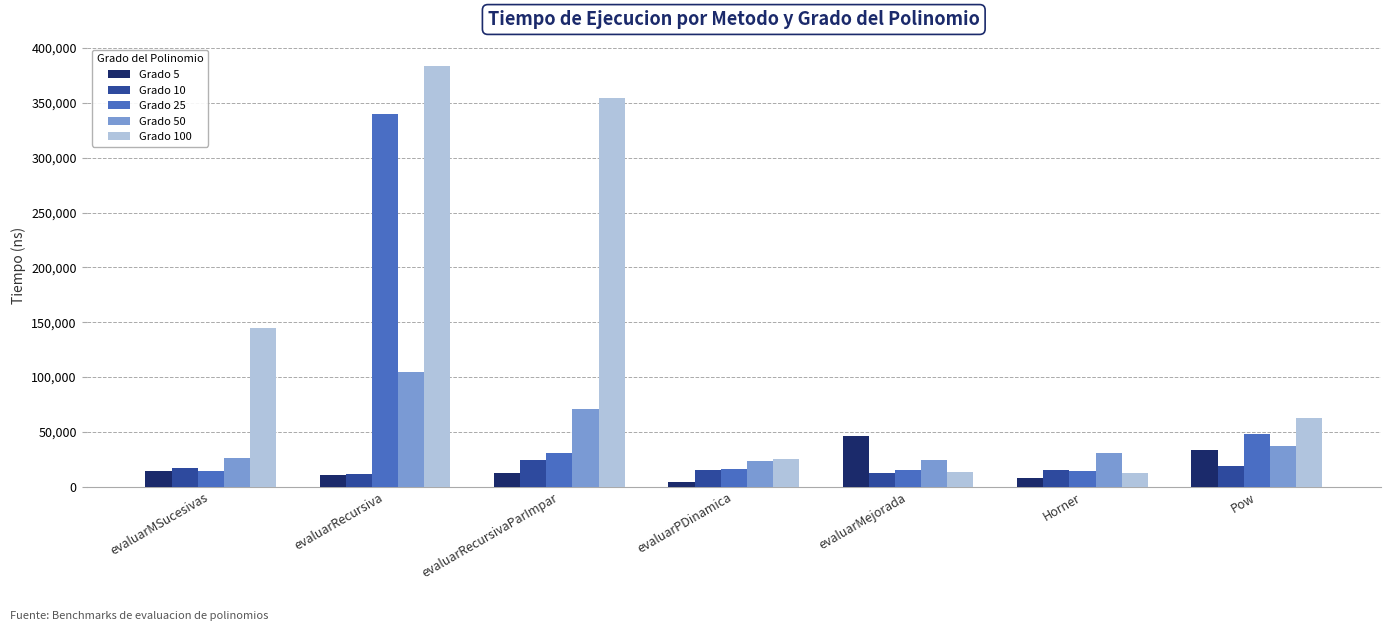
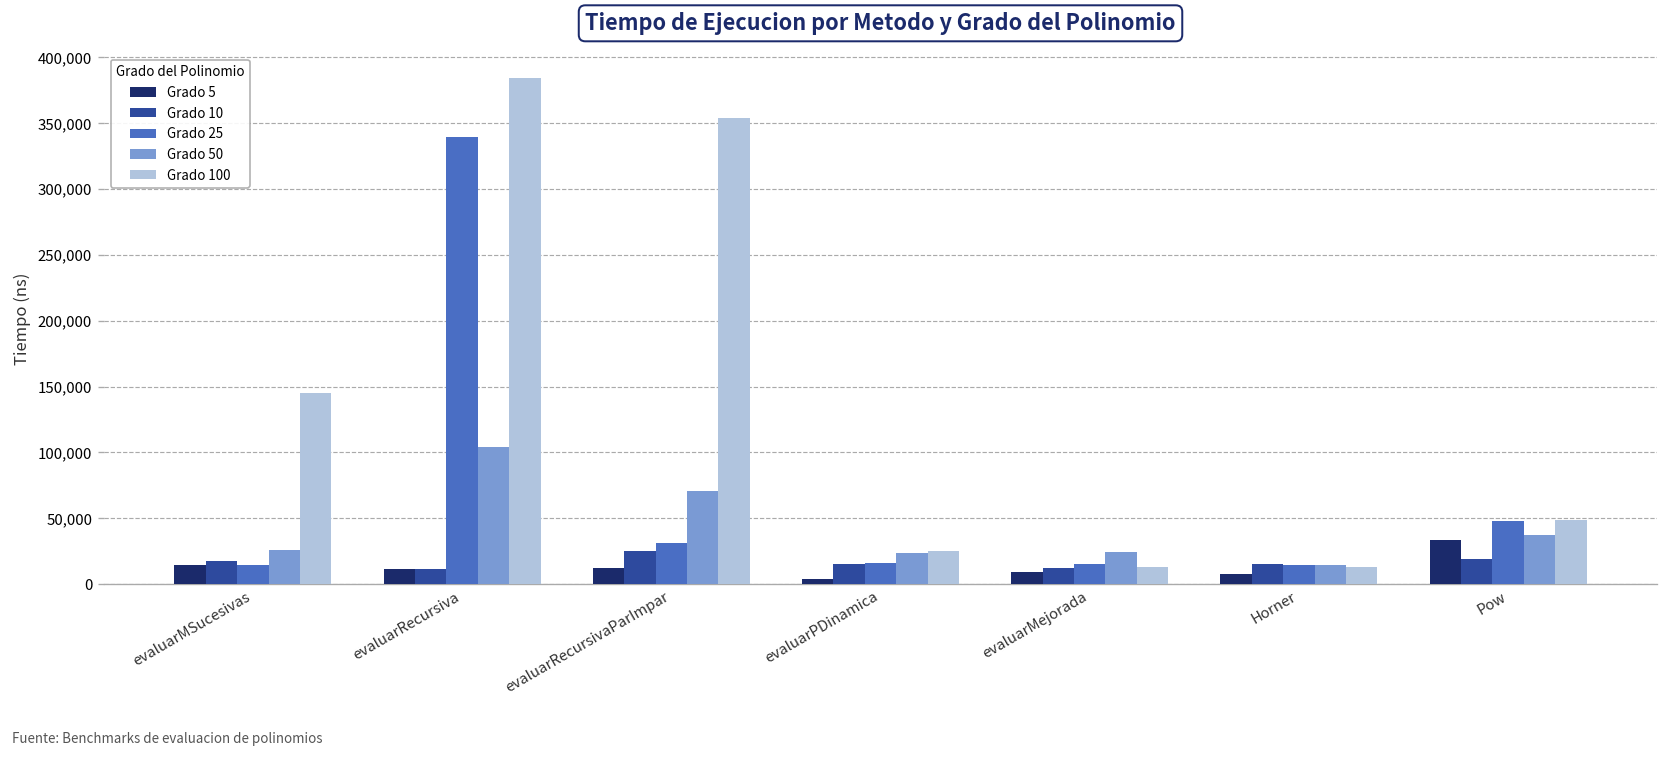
  {
    "Grado 5": {
      "evaluarMSucesivas": "14,000",
      "evaluarRecursiva": "11,000",
      "evaluarRecursivaParImpar": "12,000",
      "evaluarPDinamica": "4,000",
-     "evaluarMejorada": "47,000",
+     "evaluarMejorada": "9,000",
      "Horner": "8,000",
      "Pow": "34,000"
    },
    "Grado 50": {
      "evaluarMSucesivas": "26,000",
      "evaluarRecursiva": "104,000",
      "evaluarRecursivaParImpar": "71,000",
      "evaluarPDinamica": "24,000",
      "evaluarMejorada": "24,000",
-     "Horner": "31,000",
+     "Horner": "15,000",
      "Pow": "37,000"
    },
    "Grado 100": {
      "evaluarMSucesivas": "145,000",
      "evaluarRecursiva": "384,000",
      "evaluarRecursivaParImpar": "354,000",
      "evaluarPDinamica": "25,000",
      "evaluarMejorada": "13,000",
      "Horner": "13,000",
-     "Pow": "62,000"
+     "Pow": "48,000"
    }
  }
